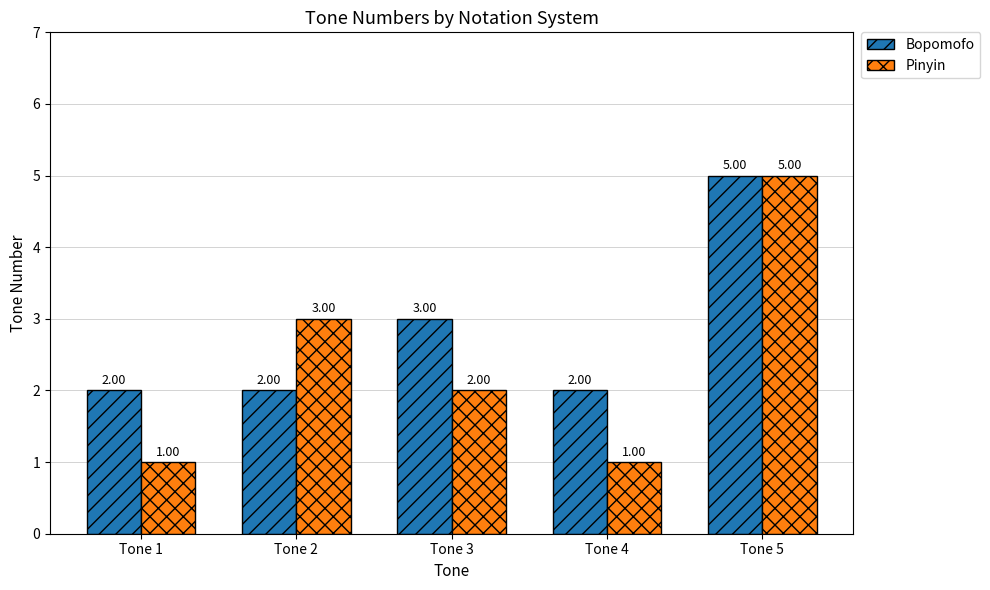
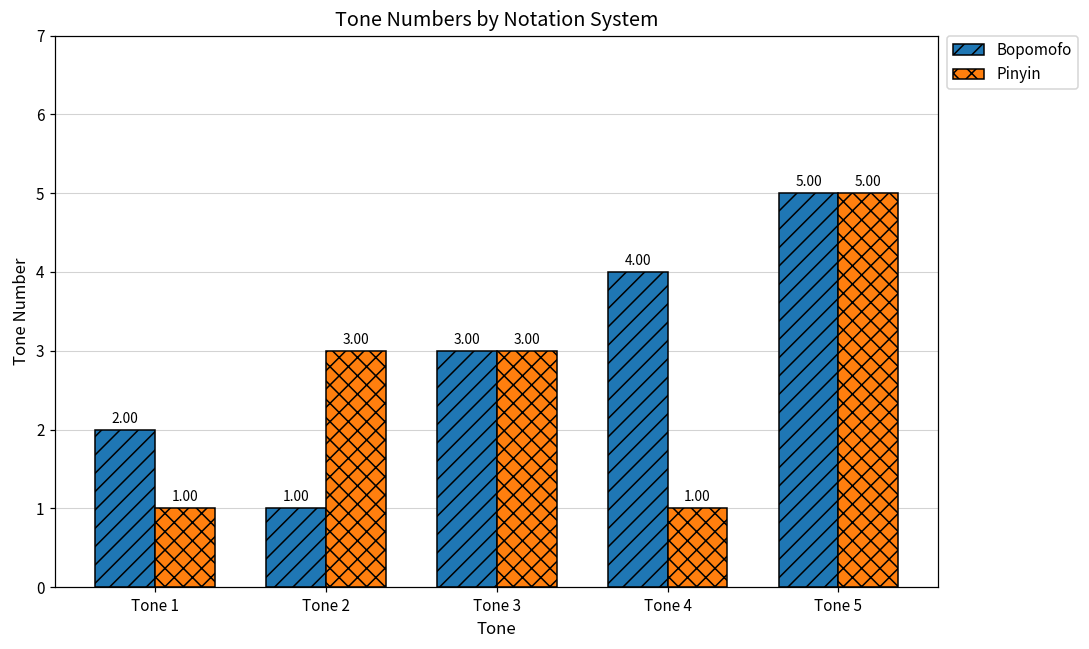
  {
    "Bopomofo": {
      "Tone 1": 2.00,
-     "Tone 2": 2.00,
+     "Tone 2": 1.00,
      "Tone 3": 3.00,
-     "Tone 4": 2.00,
+     "Tone 4": 4.00,
      "Tone 5": 5.00
    },
    "Pinyin": {
      "Tone 1": 1.00,
      "Tone 2": 3.00,
-     "Tone 3": 2.00,
+     "Tone 3": 3.00,
      "Tone 4": 1.00,
      "Tone 5": 5.00
    }
  }
